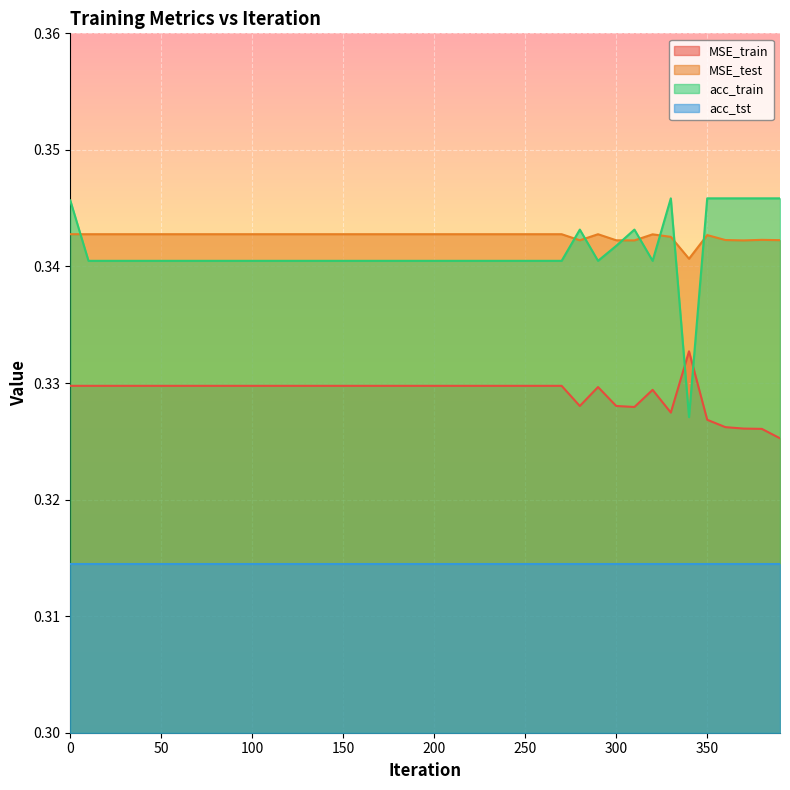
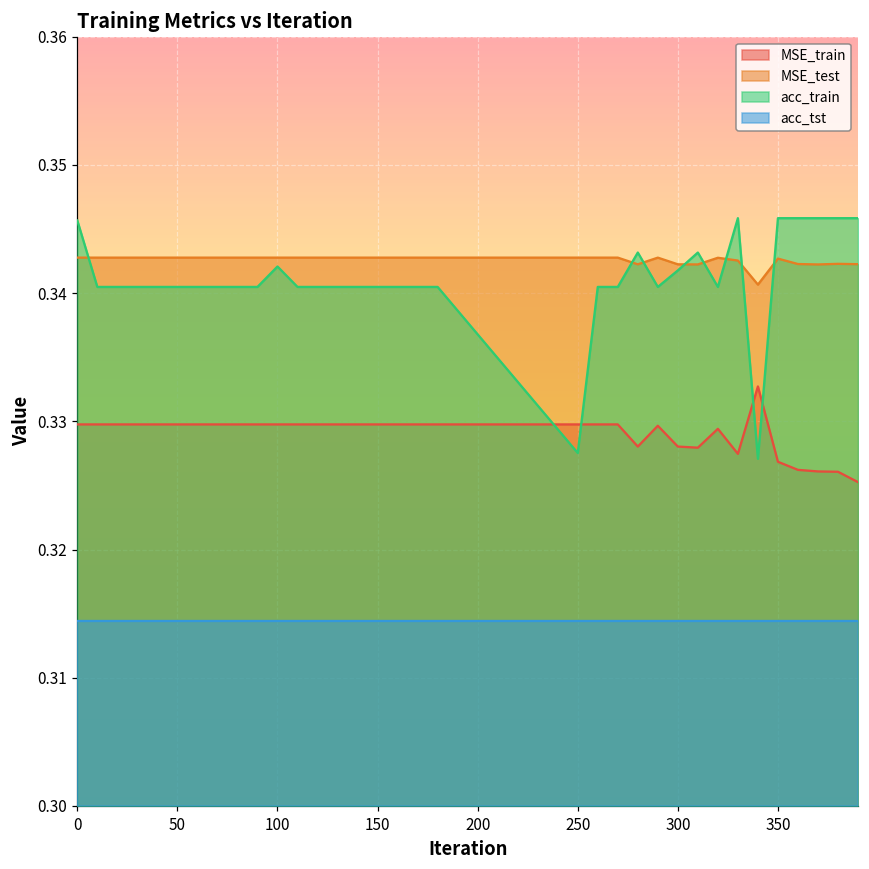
  {
    "acc_train": {
      "0": 0.3457,
      "50": 0.3405,
-     "100": 0.3405,
+     "100": 0.3421,
      "150": 0.3405,
-     "250": 0.3405,
+     "250": 0.3275,
      "300": 0.3418,
      "350": 0.3458
    },
    "acc_tst": {
      "0": 0.3145,
      "50": 0.3145,
      "100": 0.3145,
      "150": 0.3145,
      "250": 0.3145,
      "300": 0.3145,
      "350": 0.3145
    }
  }
